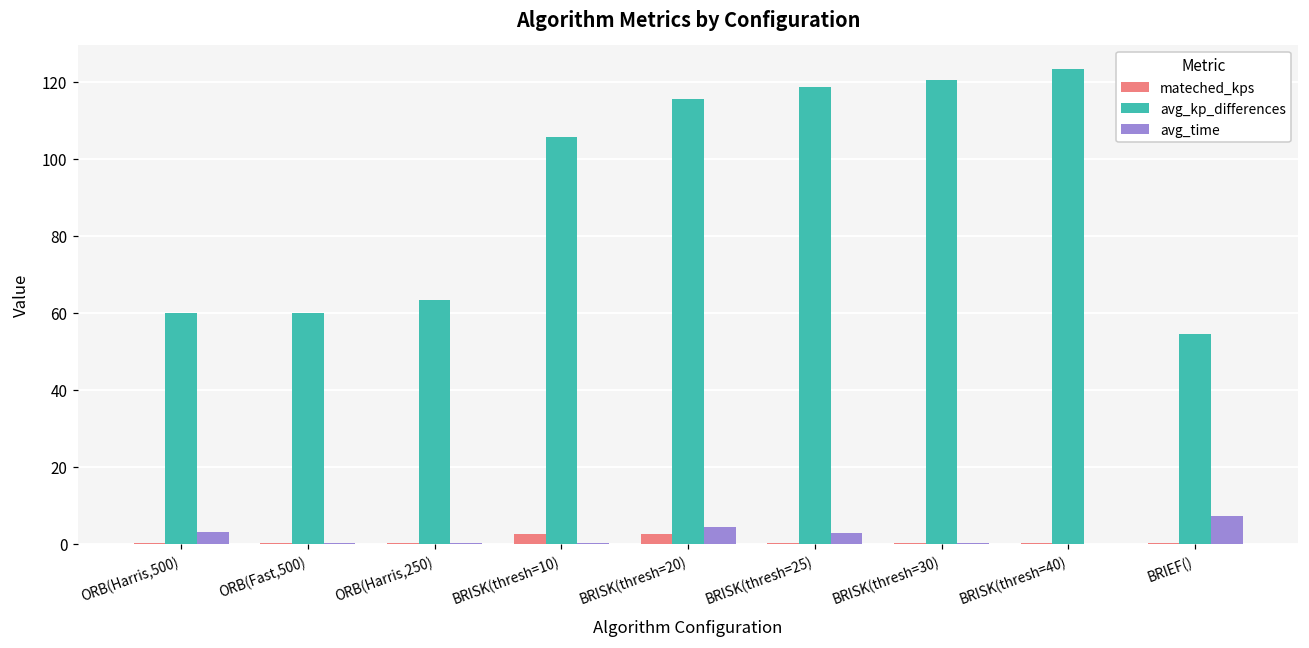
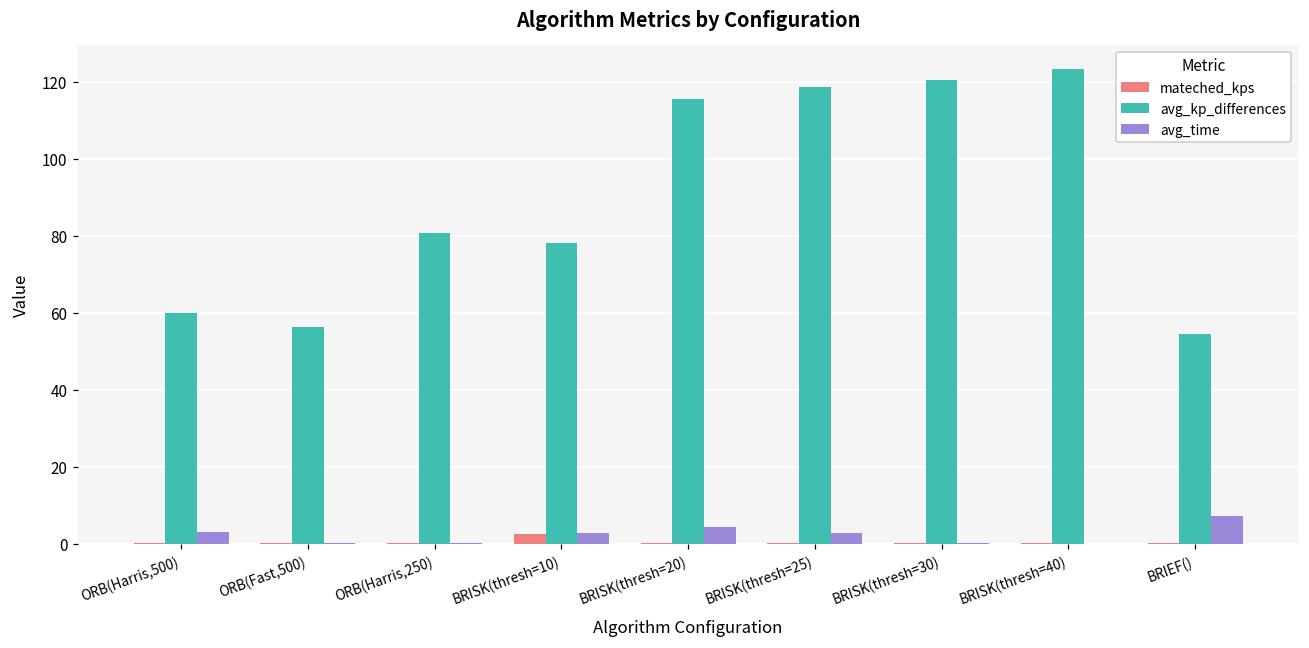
  {
    "mateched_kps": {
      "BRISK(thresh=10)": 3,
-     "BRISK(thresh=20)": 2
+     "BRISK(thresh=20)": 0
    },
    "avg_kp_differences": {
      "ORB(Harris,500)": 60,
-     "ORB(Fast,500)": 60,
-     "ORB(Harris,250)": 63,
-     "BRISK(thresh=10)": 106,
+     "ORB(Fast,500)": 56,
+     "ORB(Harris,250)": 81,
+     "BRISK(thresh=10)": 78,
      "BRISK(thresh=20)": 115,
      "BRISK(thresh=25)": 119,
      "BRISK(thresh=30)": 120,
      "BRISK(thresh=40)": 123,
      "BRIEF()": 55
    },
    "avg_time": {
      "ORB(Harris,500)": 3,
-     "BRISK(thresh=10)": 0,
+     "BRISK(thresh=10)": 3,
      "BRISK(thresh=20)": 4,
      "BRISK(thresh=25)": 3,
      "BRIEF()": 7
    }
  }
